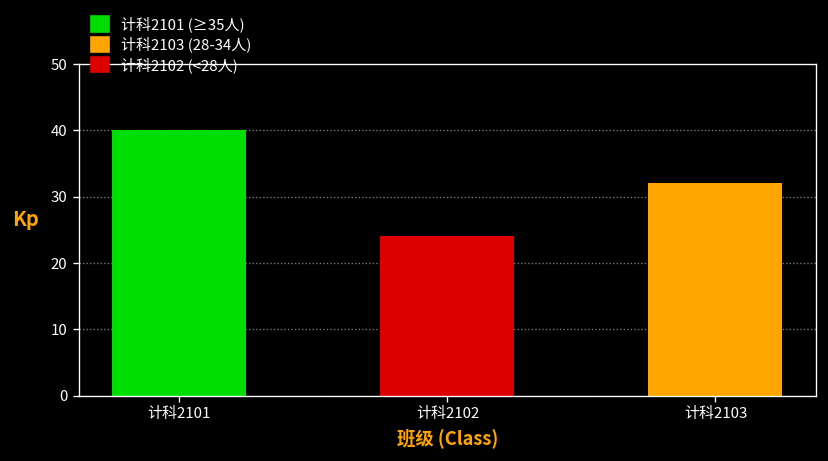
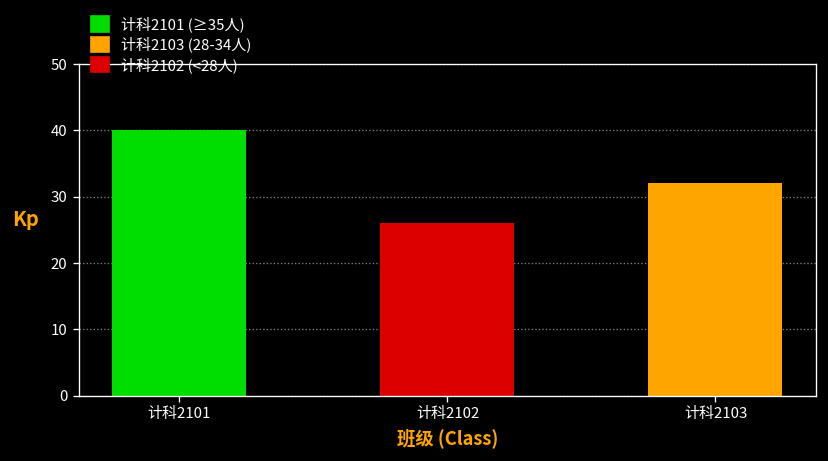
  {
    "计科2101": 40,
-   "计科2102": 24,
+   "计科2102": 26,
    "计科2103": 32
  }
